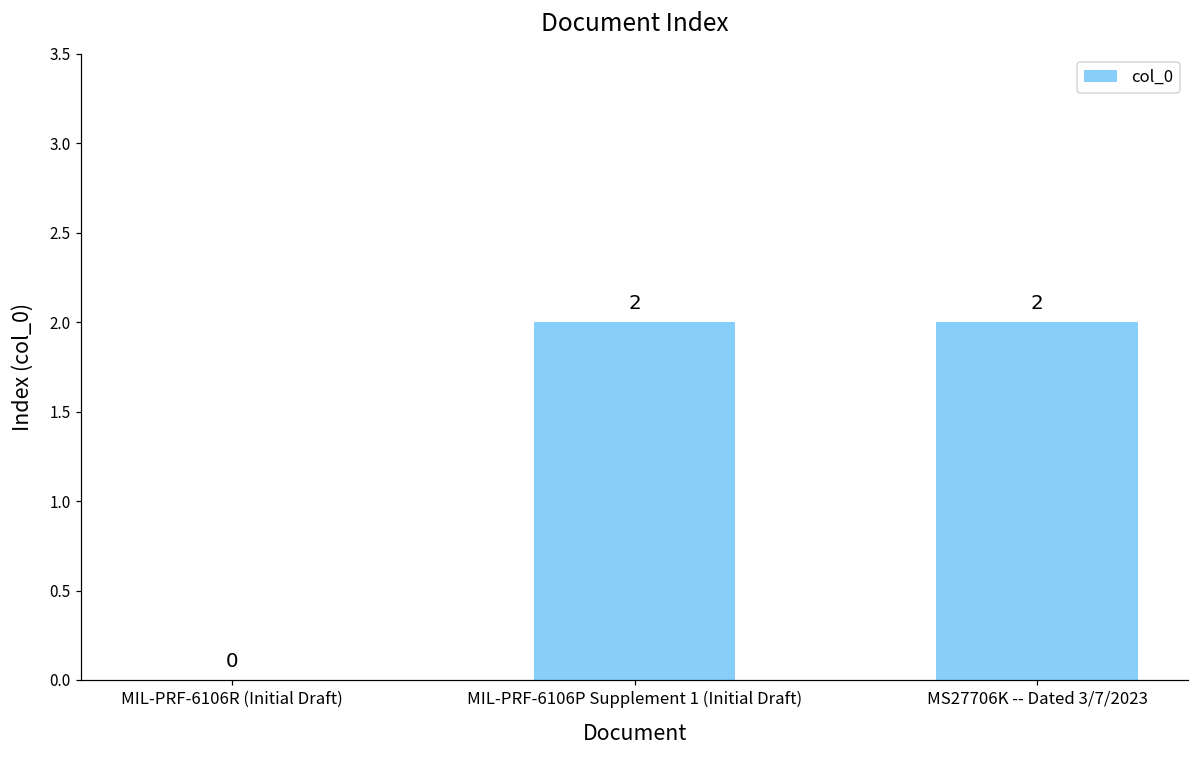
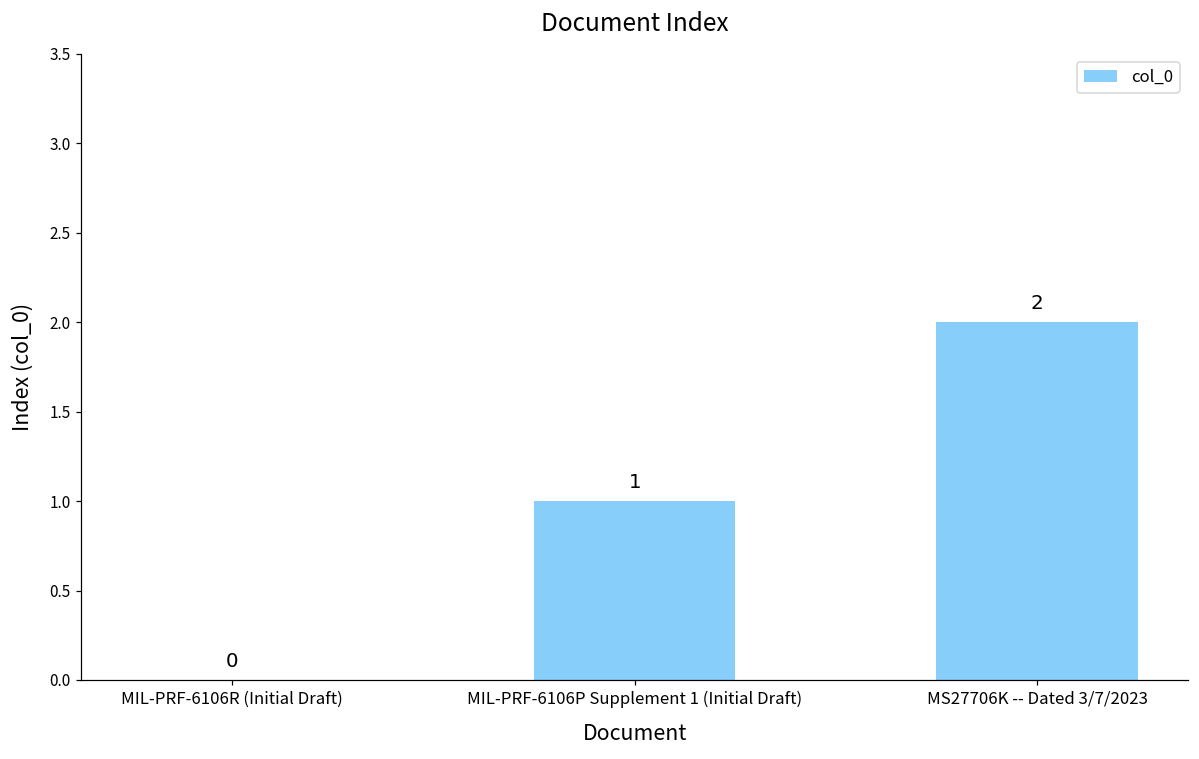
  {
    "MIL-PRF-6106R (Initial Draft)": 0,
-   "MIL-PRF-6106P Supplement 1 (Initial Draft)": 2,
+   "MIL-PRF-6106P Supplement 1 (Initial Draft)": 1,
    "MS27706K -- Dated 3/7/2023": 2
  }
